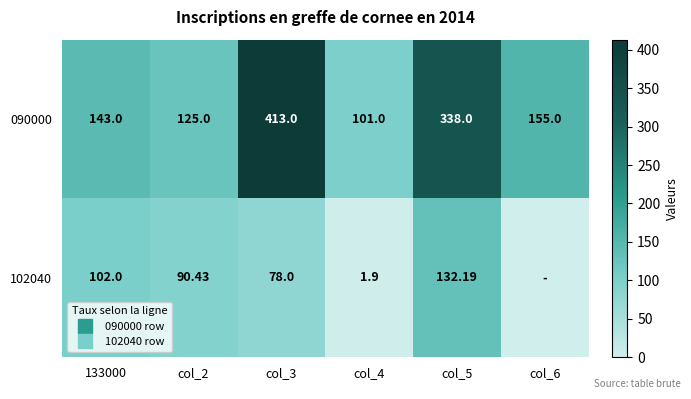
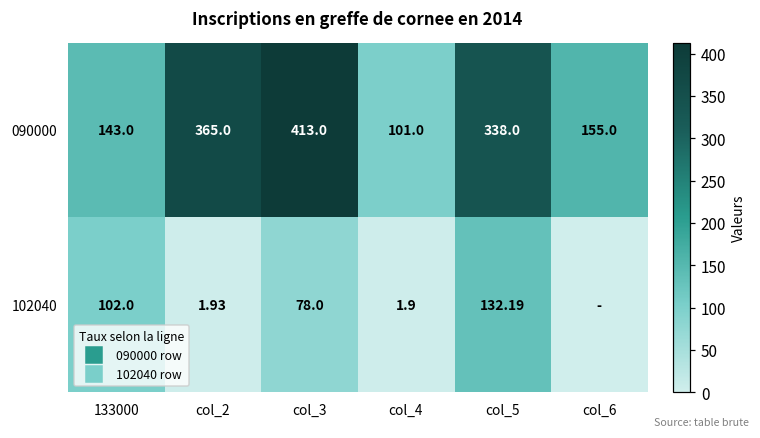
  {
    "090000": {
      "133000": 143.0,
-     "col_2": 125.0,
+     "col_2": 365.0,
      "col_3": 413.0,
      "col_4": 101.0,
      "col_5": 338.0,
      "col_6": 155.0
    },
    "102040": {
      "133000": 102.0,
-     "col_2": 90.43,
+     "col_2": 1.93,
      "col_3": 78.0,
      "col_4": 1.9,
      "col_5": 132.19
    }
  }
